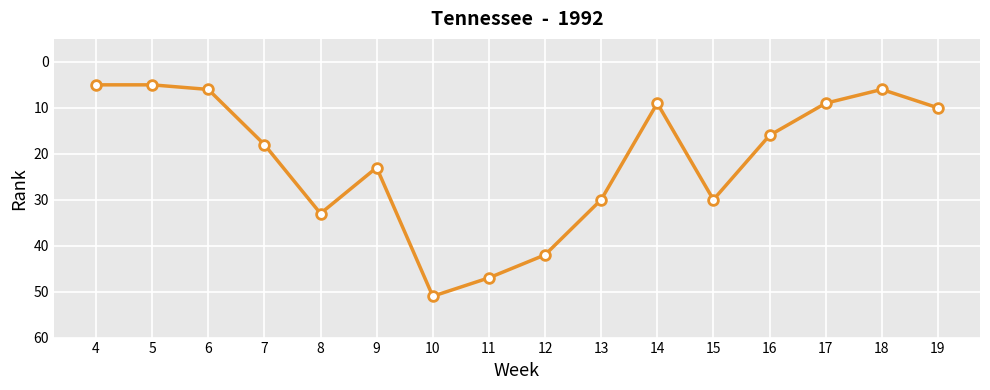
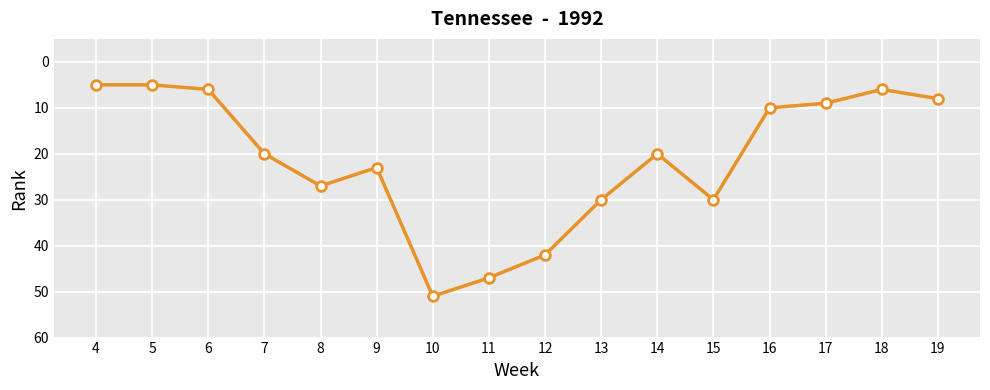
  {
    "4": 5,
    "5": 5,
    "6": 6,
-   "7": 18,
-   "8": 33,
+   "7": 20,
+   "8": 27,
    "9": 23,
    "10": 51,
    "11": 47,
    "12": 42,
    "13": 30,
-   "14": 9,
+   "14": 20,
    "15": 30,
-   "16": 16,
+   "16": 10,
    "17": 9,
    "18": 6,
-   "19": 10
+   "19": 8
  }
